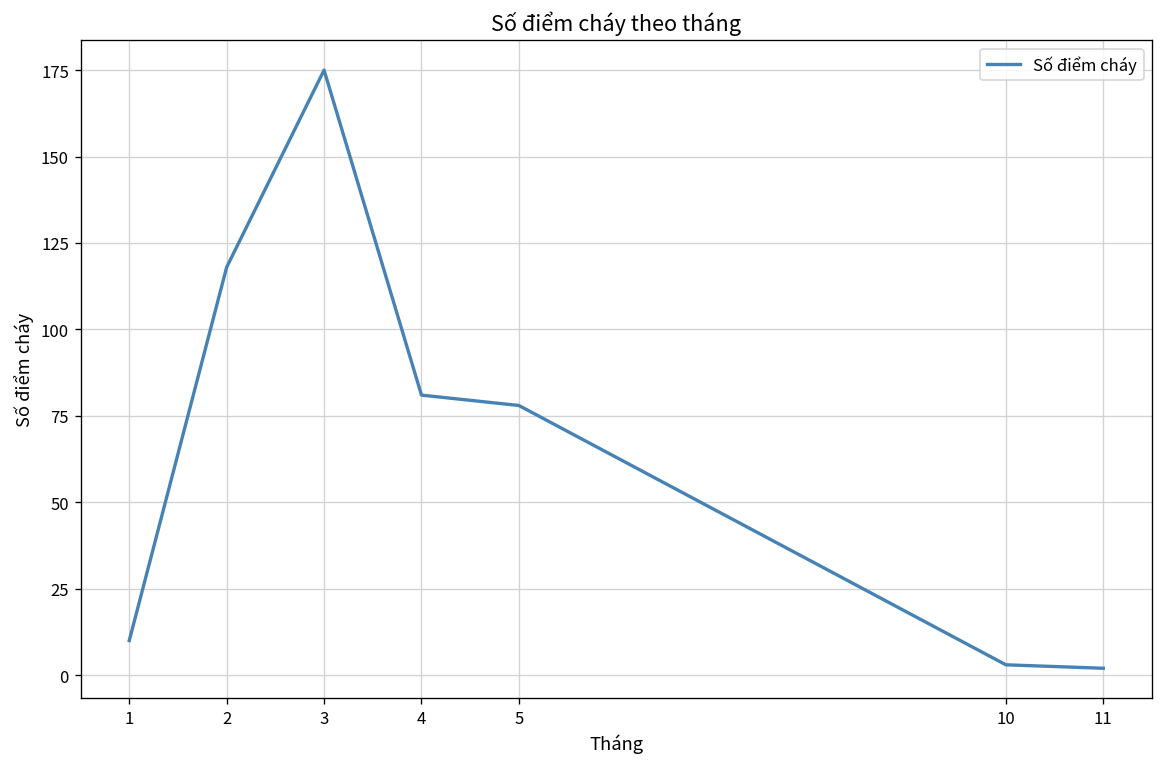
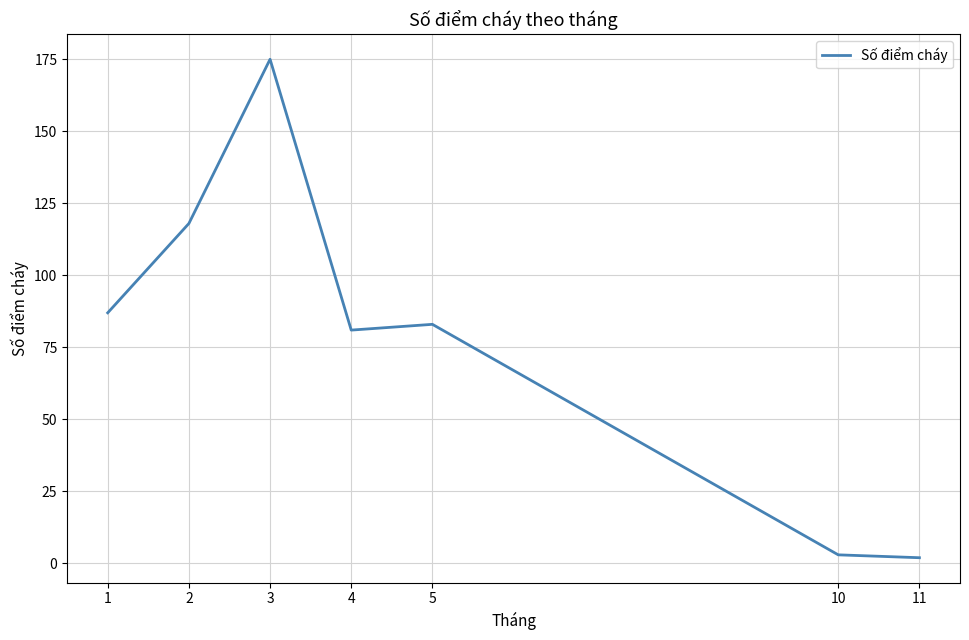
  {
-   "1": 10,
+   "1": 87,
    "2": 118,
    "3": 175,
    "4": 81,
-   "5": 78,
+   "5": 83,
    "10": 3,
    "11": 2
  }
